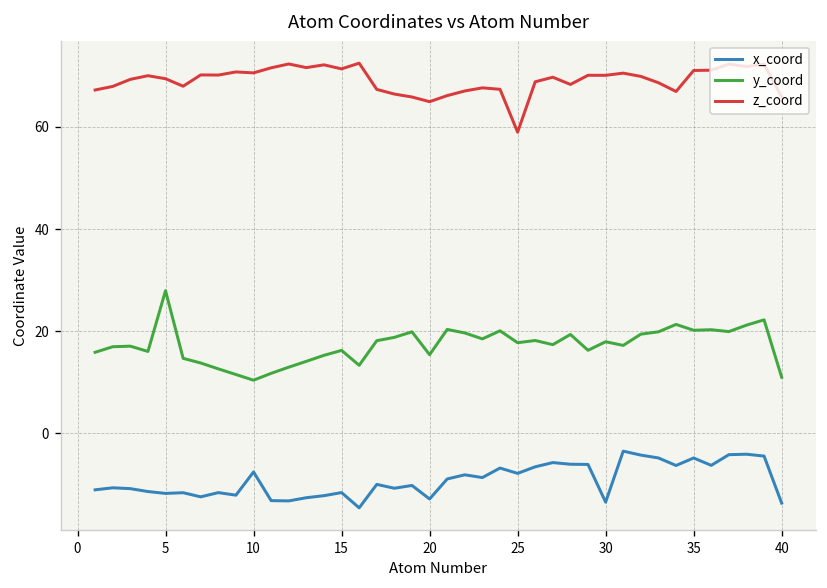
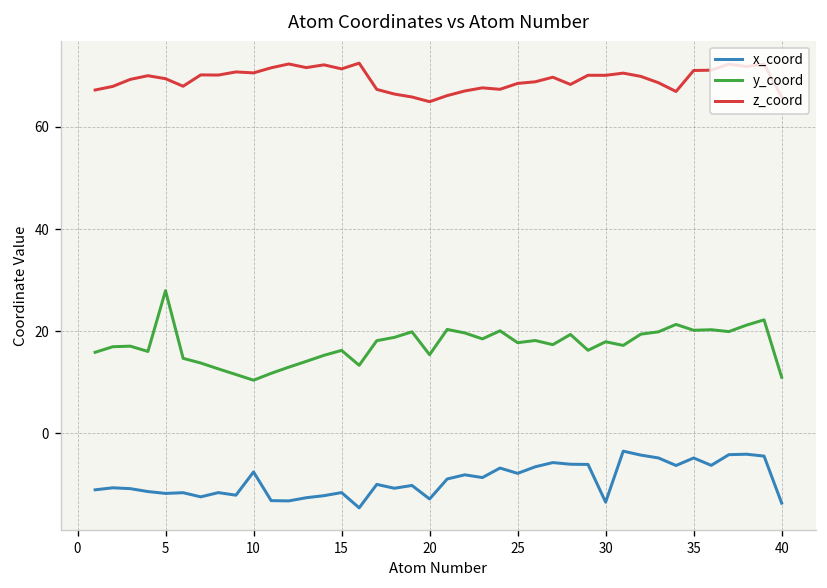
  {
    "x_coord": {
      "5": -12,
      "10": -8,
      "15": -12,
      "20": -13,
      "25": -8,
      "30": -14,
      "35": -5,
      "40": -14
    },
    "y_coord": {
      "5": 28,
      "10": 10,
      "15": 16,
      "20": 15,
      "25": 18,
      "30": 18,
      "35": 20,
      "40": 11
    },
    "z_coord": {
      "5": 69,
      "10": 71,
      "15": 71,
      "20": 65,
-     "25": 59,
+     "25": 69,
      "30": 70,
      "35": 71
    }
  }
